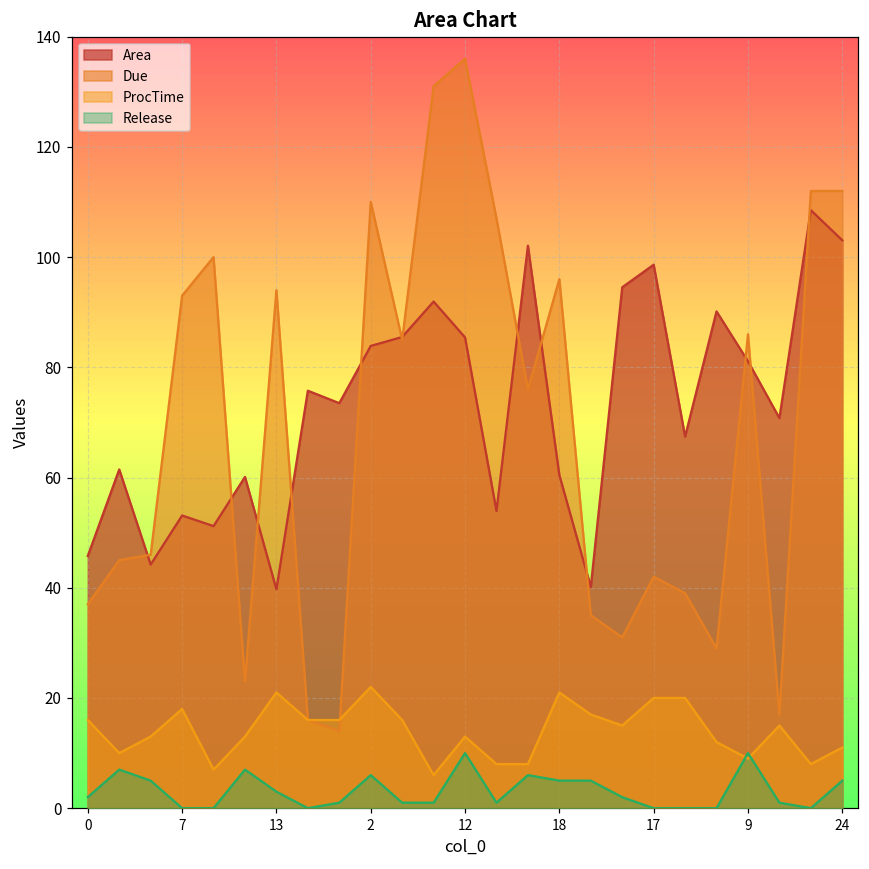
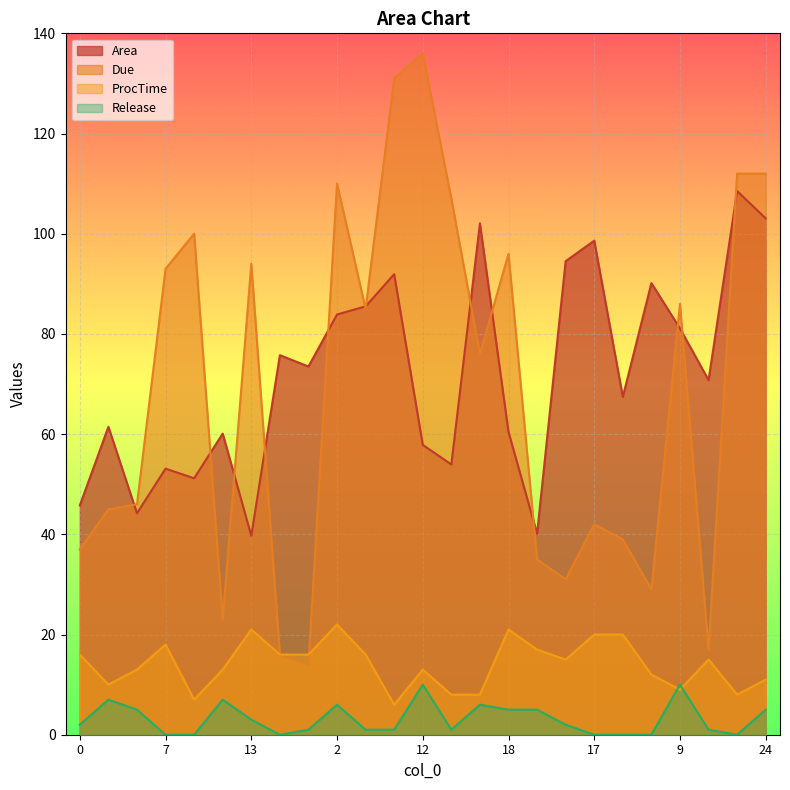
  {
    "Area": {
      "0": 46,
-     "12": 85,
+     "12": 58,
      "18": 60,
      "9": 81,
      "24": 103
    },
    "Release": {
      "0": 2,
      "12": 10,
      "18": 5,
      "9": 10,
      "24": 5
    }
  }
